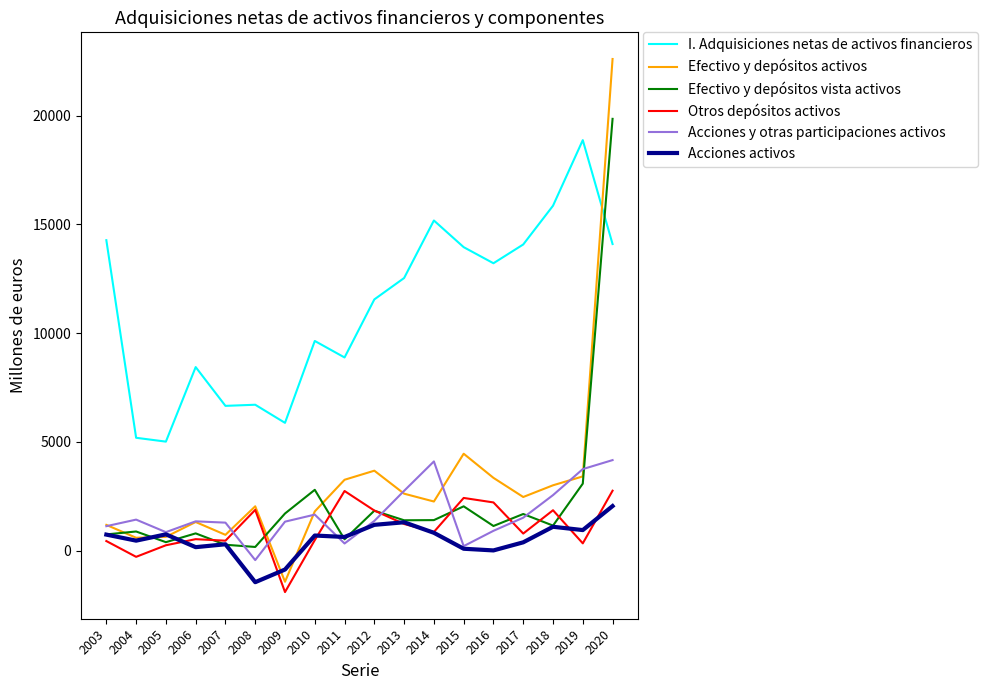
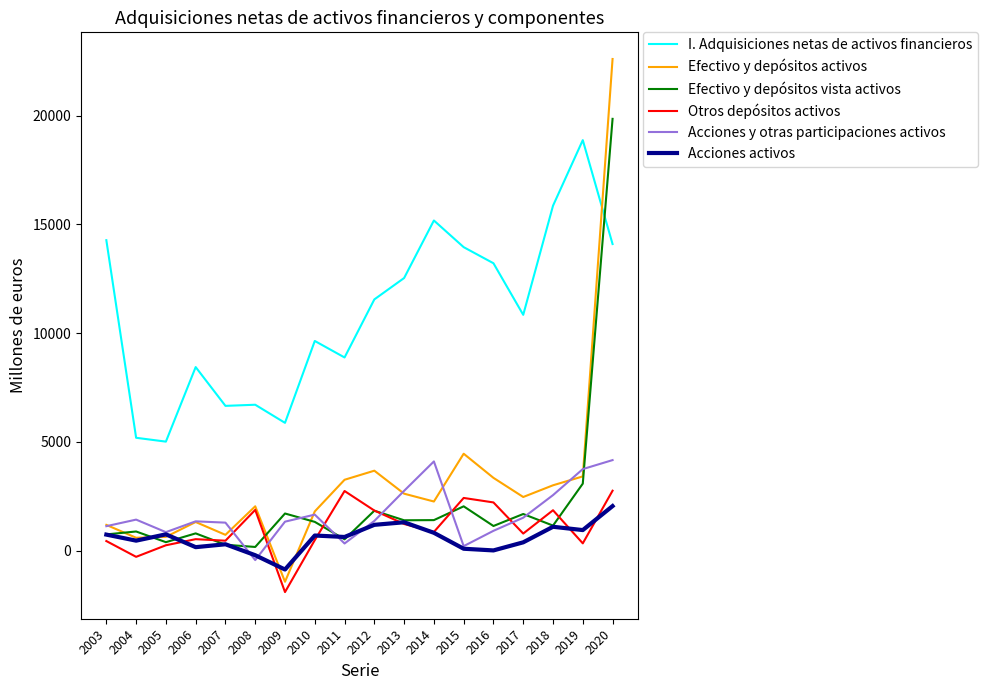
  {
    "I. Adquisiciones netas de activos financieros": {
      "2003": 14300,
      "2004": 5200,
      "2005": 5000,
      "2006": 8400,
      "2007": 6700,
      "2008": 6700,
      "2009": 5900,
      "2010": 9600,
      "2011": 8900,
      "2012": 11500,
      "2013": 12500,
      "2014": 15200,
      "2015": 13900,
      "2016": 13200,
-     "2017": 14100,
+     "2017": 10800,
      "2018": 15900,
      "2019": 18900,
      "2020": 14100
    },
    "Efectivo y depósitos activos": {
      "2004": 600,
      "2007": 700,
      "2008": 2000,
      "2009": -1400,
      "2010": 1800,
      "2011": 3300,
      "2012": 3700,
      "2013": 2600,
      "2014": 2300,
      "2015": 4500,
      "2016": 3300,
      "2017": 2500,
      "2018": 3000,
      "2019": 3400,
      "2020": 22600
    },
    "Efectivo y depósitos vista activos": {
      "2004": 900,
      "2005": 400,
      "2006": 800,
      "2008": 200,
      "2009": 1700,
-     "2010": 2800,
+     "2010": 1300,
      "2014": 1400,
      "2015": 2000,
      "2016": 1100,
      "2017": 1700,
      "2019": 3100,
      "2020": 19800
    },
    "Otros depósitos activos": {
      "2003": 400,
      "2004": -300,
      "2005": 200,
      "2006": 500,
      "2007": 500,
      "2008": 1900,
      "2009": -1900,
      "2010": 500,
      "2011": 2700,
      "2015": 2400,
      "2016": 2200,
      "2017": 800,
      "2018": 1900,
      "2019": 300,
      "2020": 2800
    },
    "Acciones y otras participaciones activos": {
      "2004": 1400,
      "2007": 1300,
      "2008": -400,
      "2009": 1300,
      "2010": 1700,
      "2011": 300,
      "2012": 1400,
      "2013": 2700,
      "2014": 4100,
      "2015": 200,
      "2016": 900,
      "2017": 1500,
      "2018": 2500,
      "2019": 3700,
      "2020": 4200
    },
    "Acciones activos": {
      "2004": 500,
      "2006": 200,
-     "2008": -1500,
+     "2008": -200,
      "2009": -900,
      "2010": 700,
      "2012": 1200,
      "2015": 100,
      "2016": 0,
      "2017": 400,
      "2019": 900,
      "2020": 2000
    }
  }
